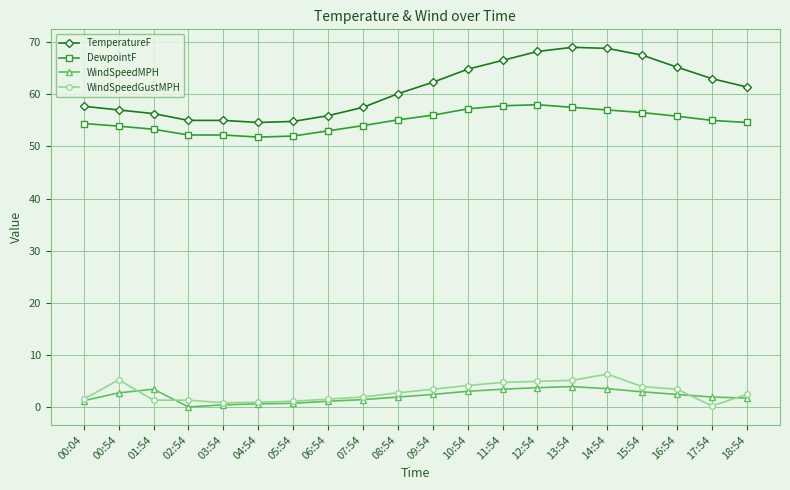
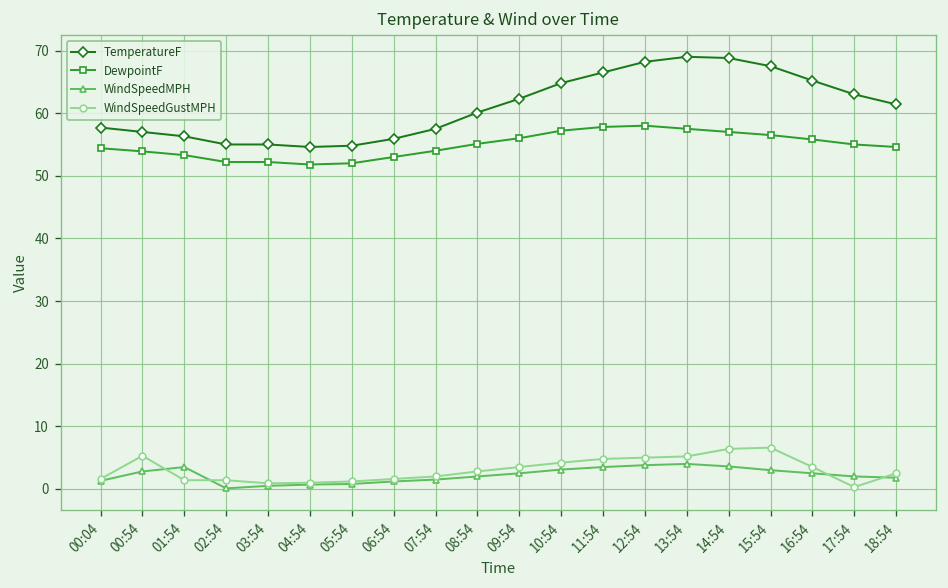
  {
    "WindSpeedMPH": {
      "00:54": 3,
      "01:54": 4,
      "02:54": 0,
      "07:54": 2,
      "08:54": 2,
      "09:54": 3,
      "10:54": 3,
      "11:54": 4,
      "12:54": 4,
      "13:54": 4,
      "14:54": 4,
      "15:54": 3,
      "16:54": 3,
      "17:54": 2,
      "18:54": 2
    },
    "WindSpeedGustMPH": {
      "00:54": 5,
      "01:54": 1,
      "02:54": 1,
      "07:54": 2,
      "08:54": 3,
      "09:54": 4,
      "10:54": 4,
      "11:54": 5,
      "12:54": 5,
      "13:54": 5,
      "14:54": 6,
-     "15:54": 4,
+     "15:54": 7,
      "16:54": 4,
      "17:54": 0,
      "18:54": 3
    }
  }
